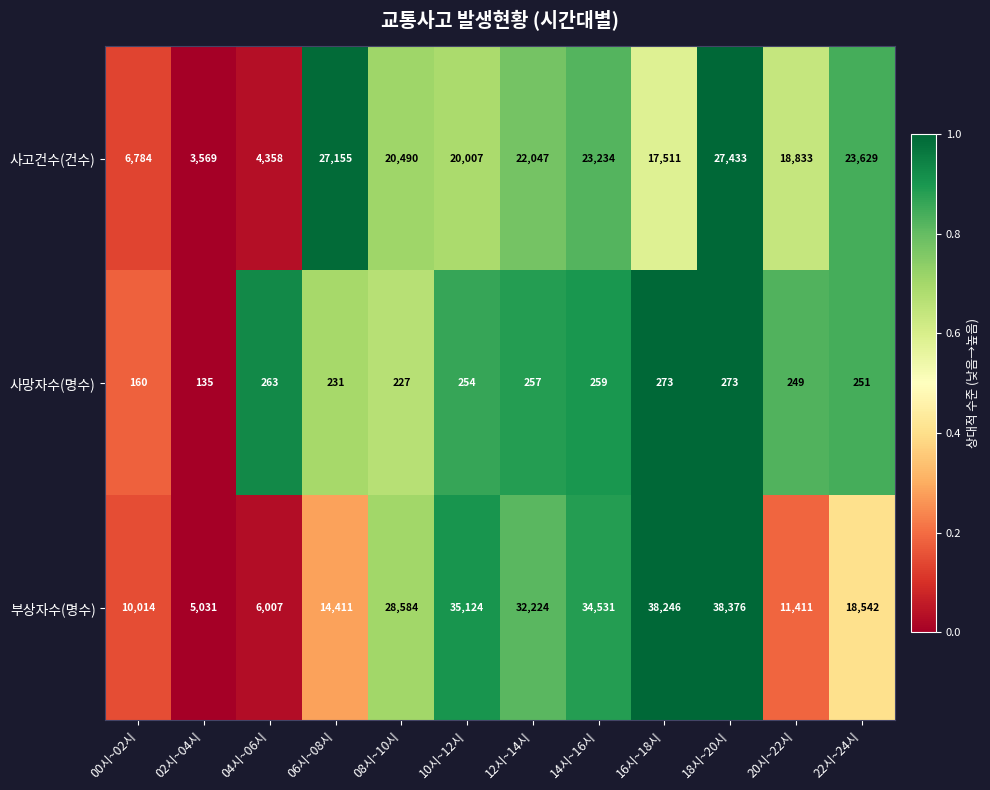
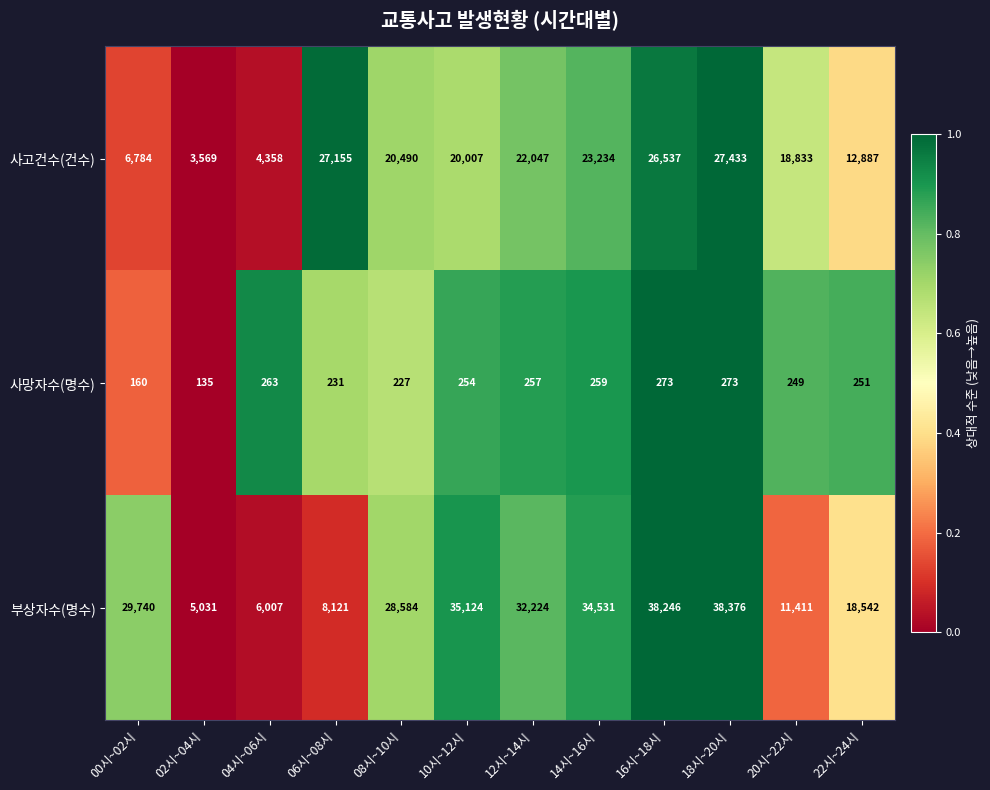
  {
    "사고건수(건수)": {
      "00시~02시": "6,784",
      "02시~04시": "3,569",
      "04시~06시": "4,358",
      "06시~08시": "27,155",
      "08시~10시": "20,490",
      "10시~12시": "20,007",
      "12시~14시": "22,047",
      "14시~16시": "23,234",
-     "16시~18시": "17,511",
+     "16시~18시": "26,537",
      "18시~20시": "27,433",
      "20시~22시": "18,833",
-     "22시~24시": "23,629"
+     "22시~24시": "12,887"
    },
    "사망자수(명수)": {
      "00시~02시": "160",
      "02시~04시": "135",
      "04시~06시": "263",
      "06시~08시": "231",
      "08시~10시": "227",
      "10시~12시": "254",
      "12시~14시": "257",
      "14시~16시": "259",
      "16시~18시": "273",
      "18시~20시": "273",
      "20시~22시": "249",
      "22시~24시": "251"
    },
    "부상자수(명수)": {
-     "00시~02시": "10,014",
+     "00시~02시": "29,740",
      "02시~04시": "5,031",
      "04시~06시": "6,007",
-     "06시~08시": "14,411",
+     "06시~08시": "8,121",
      "08시~10시": "28,584",
      "10시~12시": "35,124",
      "12시~14시": "32,224",
      "14시~16시": "34,531",
      "16시~18시": "38,246",
      "18시~20시": "38,376",
      "20시~22시": "11,411",
      "22시~24시": "18,542"
    }
  }
